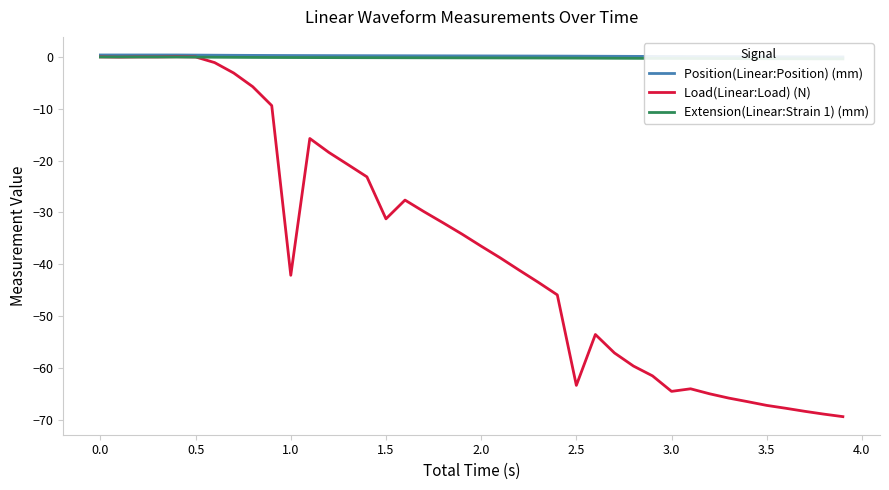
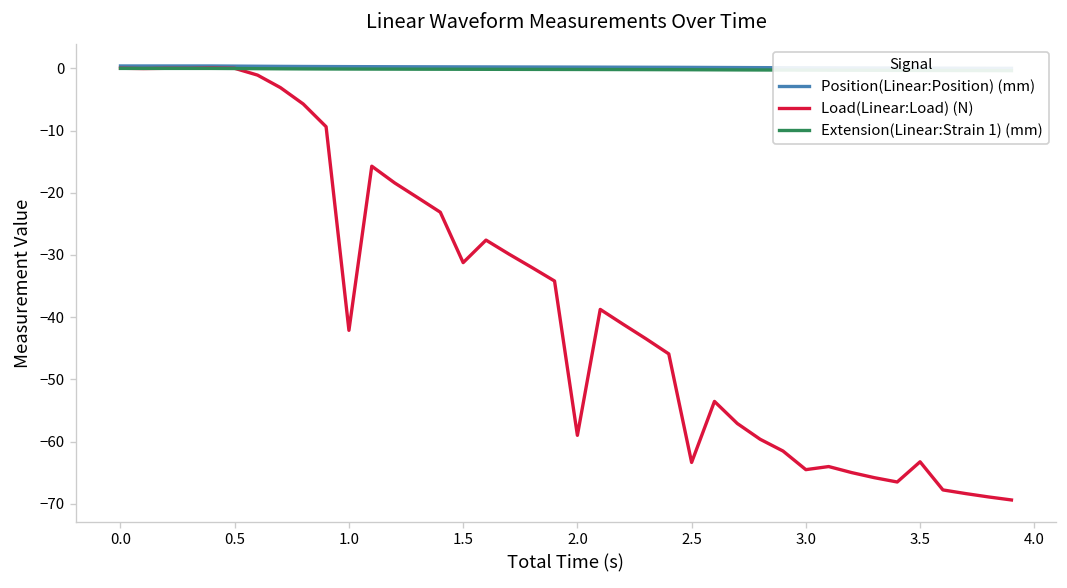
  {
    "Load(Linear:Load) (N)": {
      "1.0": -42,
      "1.5": -31,
-     "2.0": -37,
+     "2.0": -59,
      "2.5": -63,
      "3.0": -65,
-     "3.5": -67
+     "3.5": -63
    }
  }
